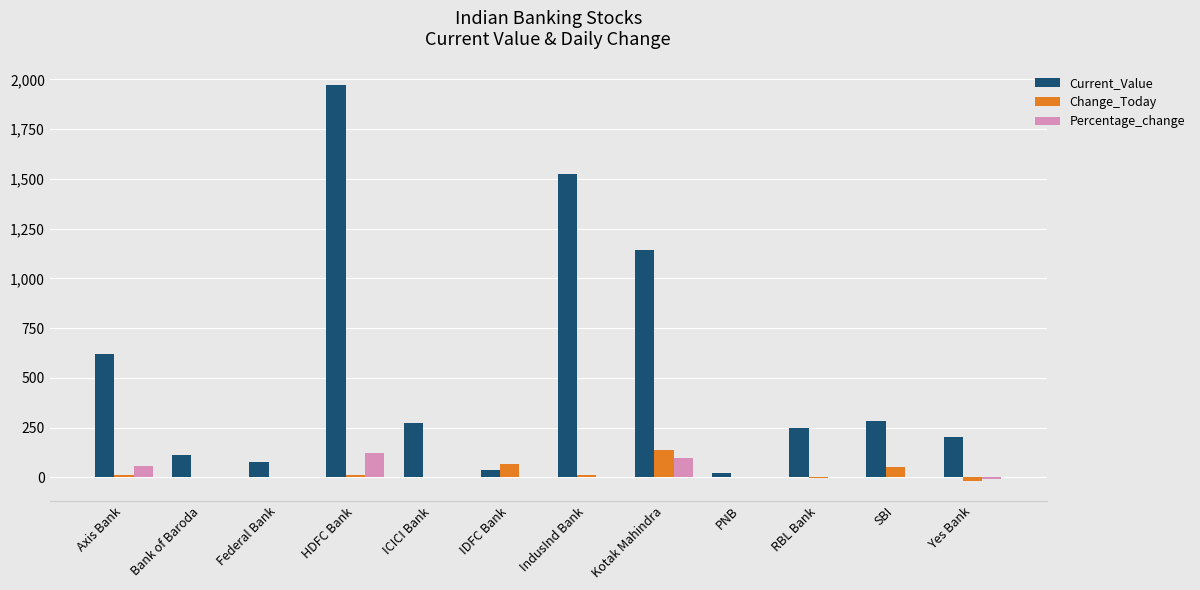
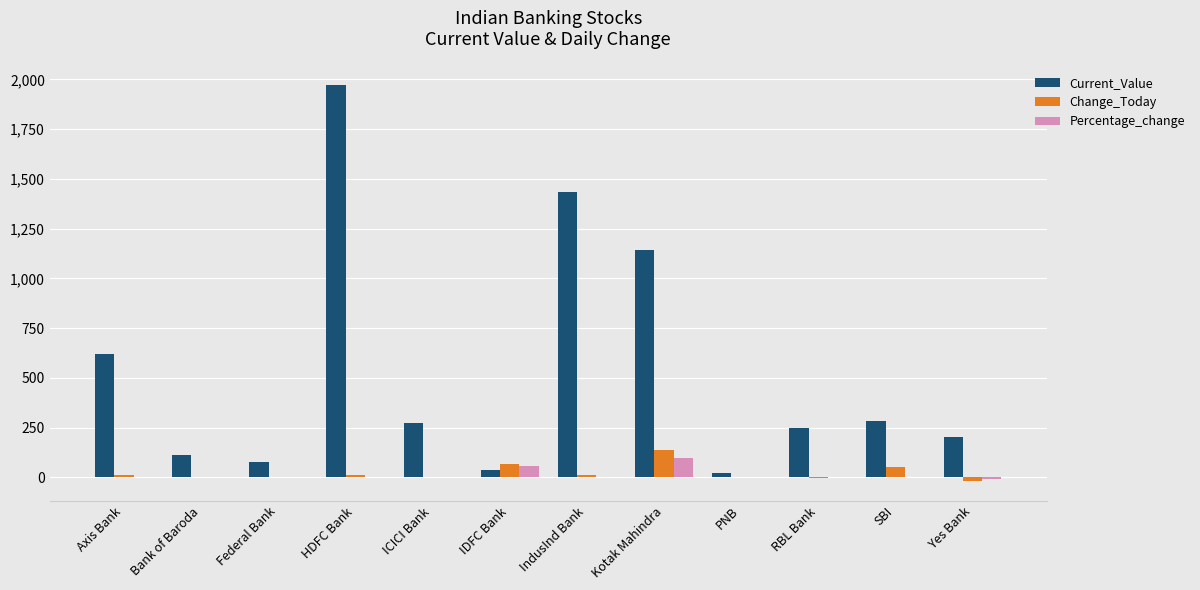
  {
    "Current_Value": {
      "Axis Bank": "620",
      "Bank of Baroda": "110",
      "Federal Bank": "80",
      "HDFC Bank": "1,970",
      "ICICI Bank": "270",
      "IDFC Bank": "40",
-     "IndusInd Bank": "1,520",
+     "IndusInd Bank": "1,440",
      "Kotak Mahindra": "1,140",
      "PNB": "20",
      "RBL Bank": "250",
      "SBI": "280",
      "Yes Bank": "200"
    },
    "Change_Today": {
      "IDFC Bank": "70",
      "Kotak Mahindra": "140",
      "SBI": "50",
      "Yes Bank": "-20"
    },
    "Percentage_change": {
-     "Axis Bank": "60",
-     "HDFC Bank": "120",
-     "IDFC Bank": "0",
+     "Axis Bank": "0",
+     "HDFC Bank": "0",
+     "IDFC Bank": "60",
      "Kotak Mahindra": "100"
    }
  }
